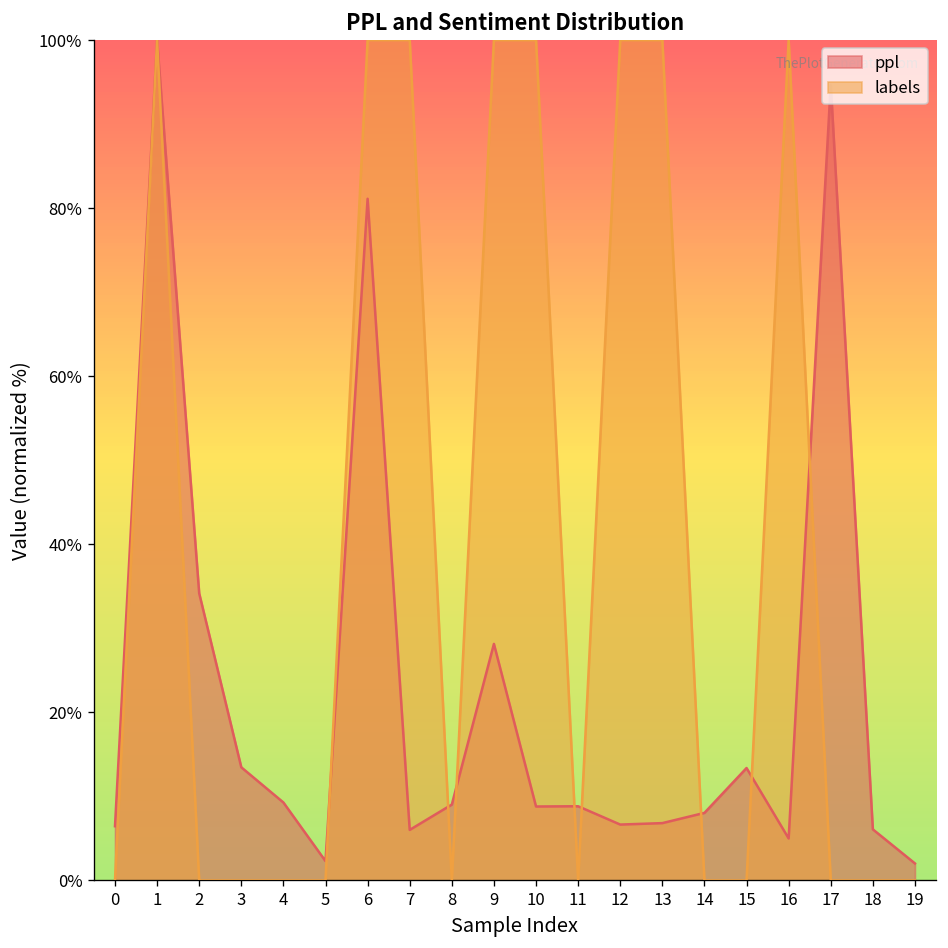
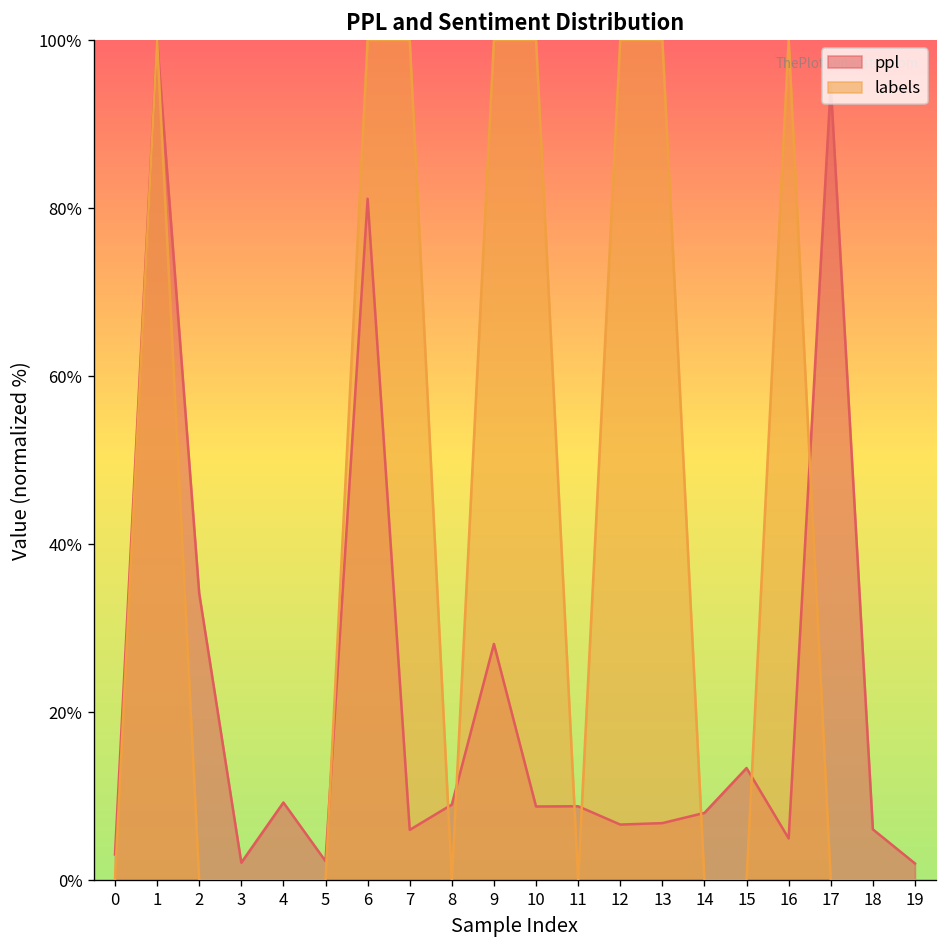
  {
    "ppl": {
-     "0": "6%",
+     "0": "3%",
      "2": "34%",
-     "3": "13%",
+     "3": "2%",
      "4": "9%",
      "5": "2%",
      "6": "81%",
      "7": "6%",
      "8": "9%",
      "9": "28%",
      "10": "9%",
      "11": "9%",
      "12": "7%",
      "13": "7%",
      "14": "8%",
      "15": "13%",
      "16": "5%",
      "18": "6%",
      "19": "2%"
    },
    "labels": {
      "0": "0%",
      "2": "0%",
      "3": "0%",
      "4": "0%",
      "5": "0%",
      "6": "100%",
      "7": "100%",
      "8": "0%",
      "9": "100%",
      "10": "100%",
      "11": "0%",
      "12": "100%",
      "13": "100%",
      "14": "0%",
      "15": "0%",
      "16": "100%",
      "17": "0%",
      "18": "0%",
      "19": "0%"
    }
  }
